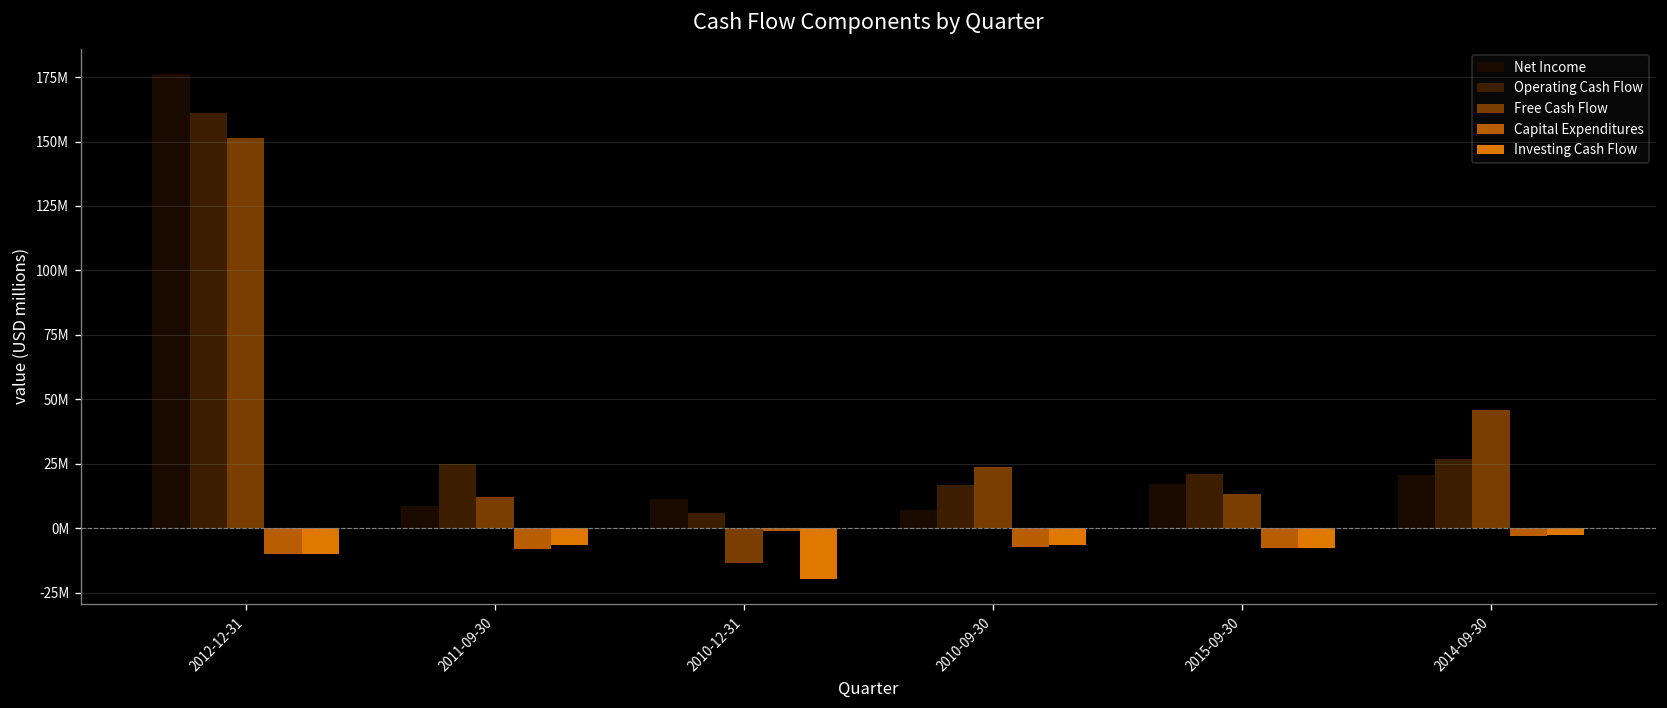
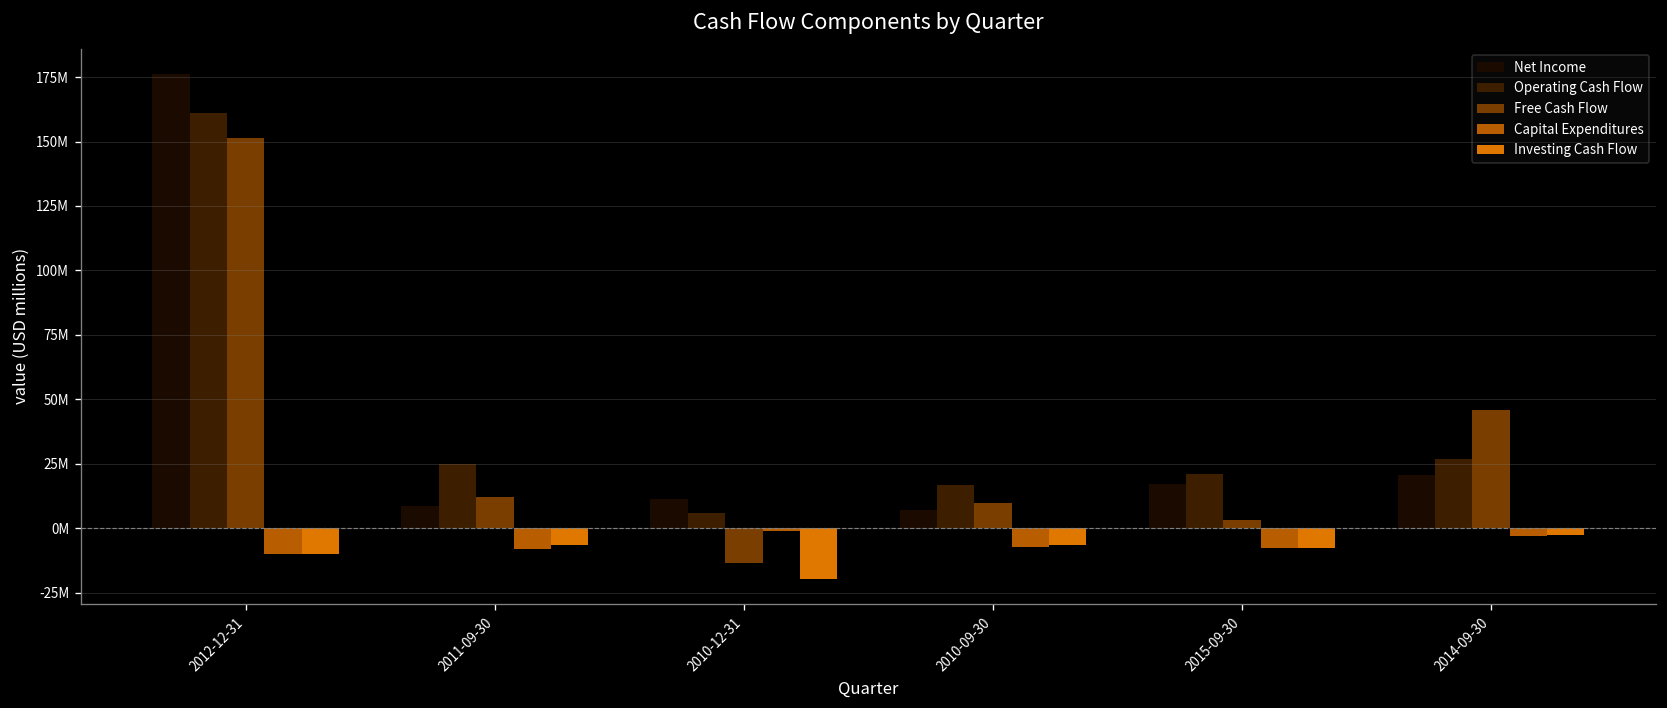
  {
    "Free Cash Flow": {
      "2012-12-31": 151000000,
      "2011-09-30": 12000000,
      "2010-12-31": -13000000,
-     "2010-09-30": 24000000,
-     "2015-09-30": 13000000,
+     "2010-09-30": 10000000,
+     "2015-09-30": 3000000,
      "2014-09-30": 46000000
    }
  }
